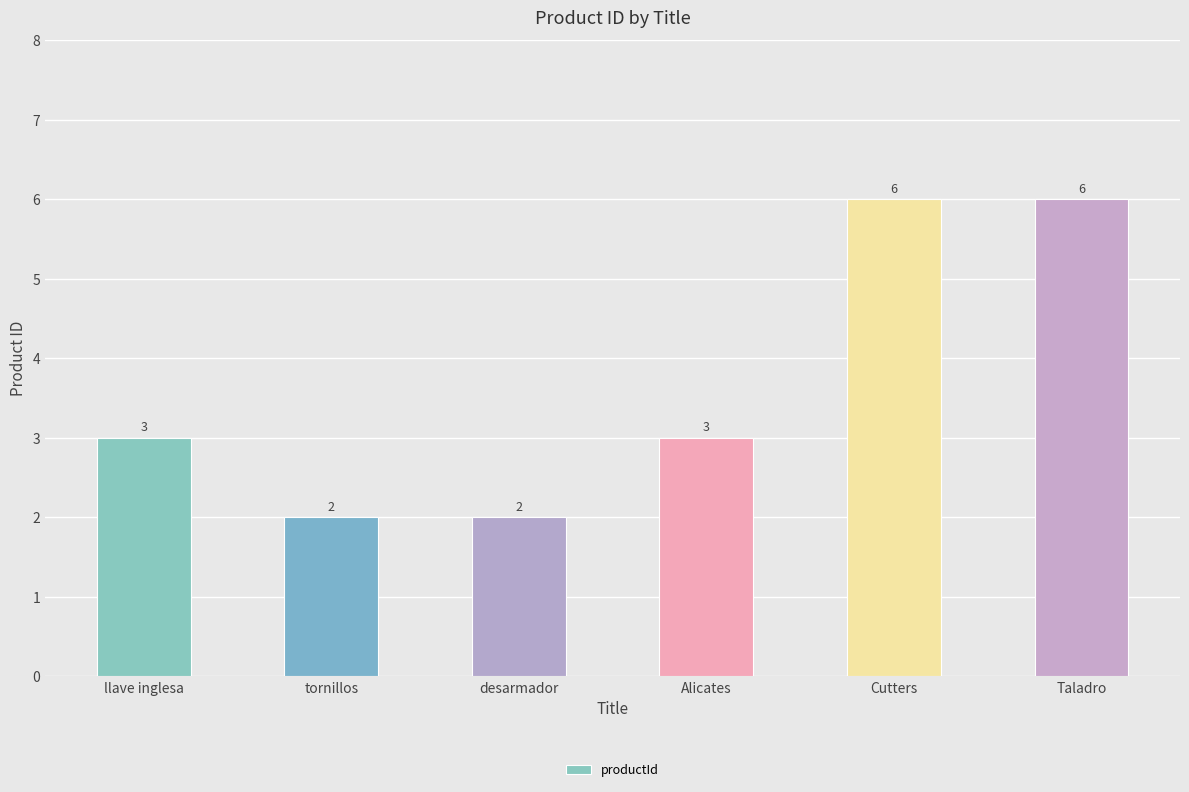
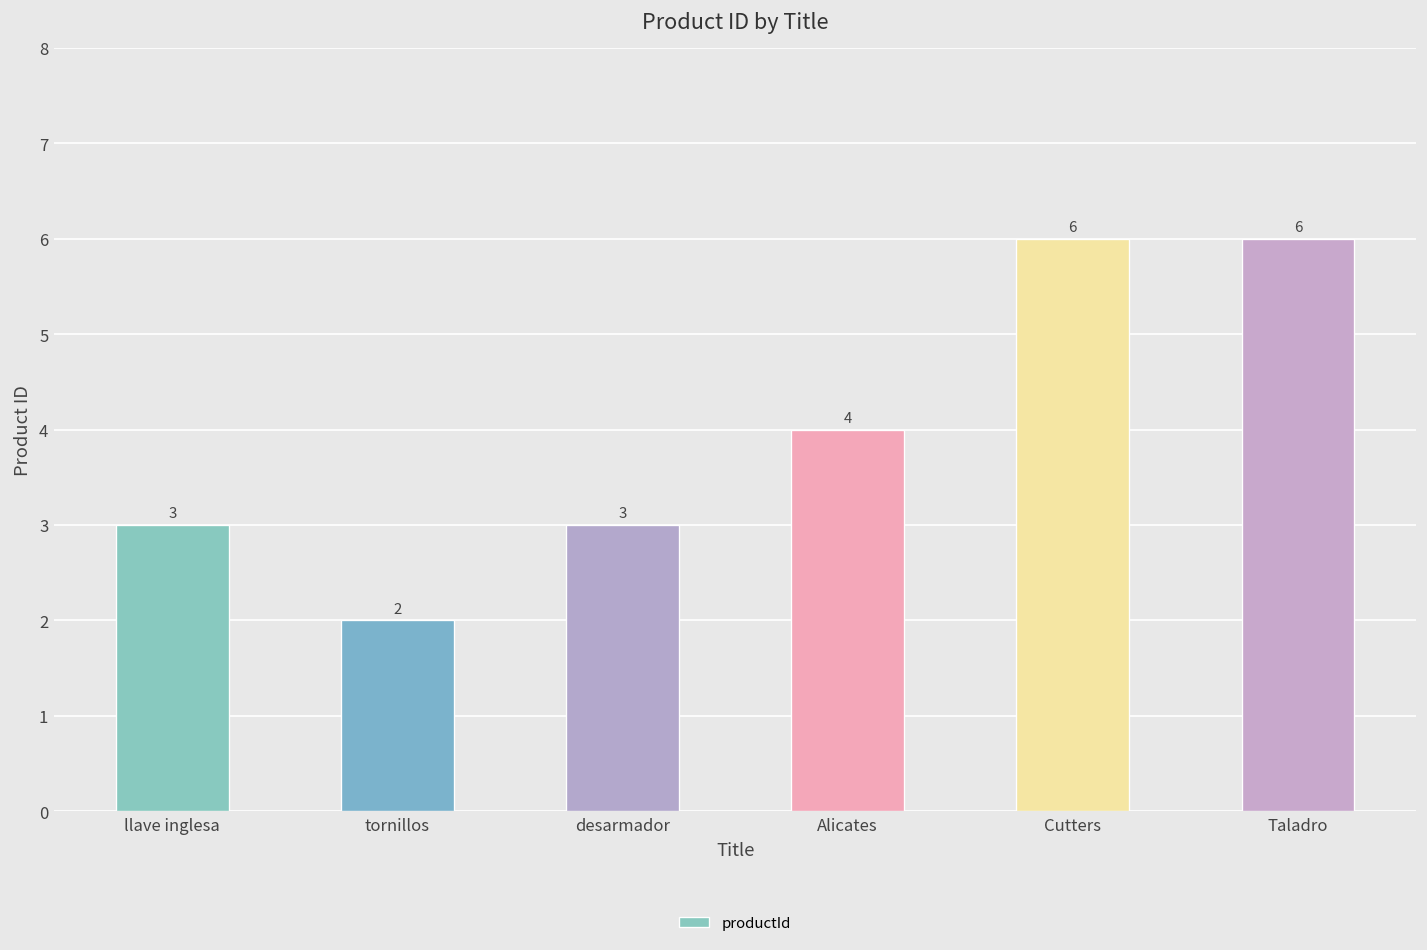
  {
    "llave inglesa": 3,
    "tornillos": 2,
-   "desarmador": 2,
-   "Alicates": 3,
+   "desarmador": 3,
+   "Alicates": 4,
    "Cutters": 6,
    "Taladro": 6
  }
